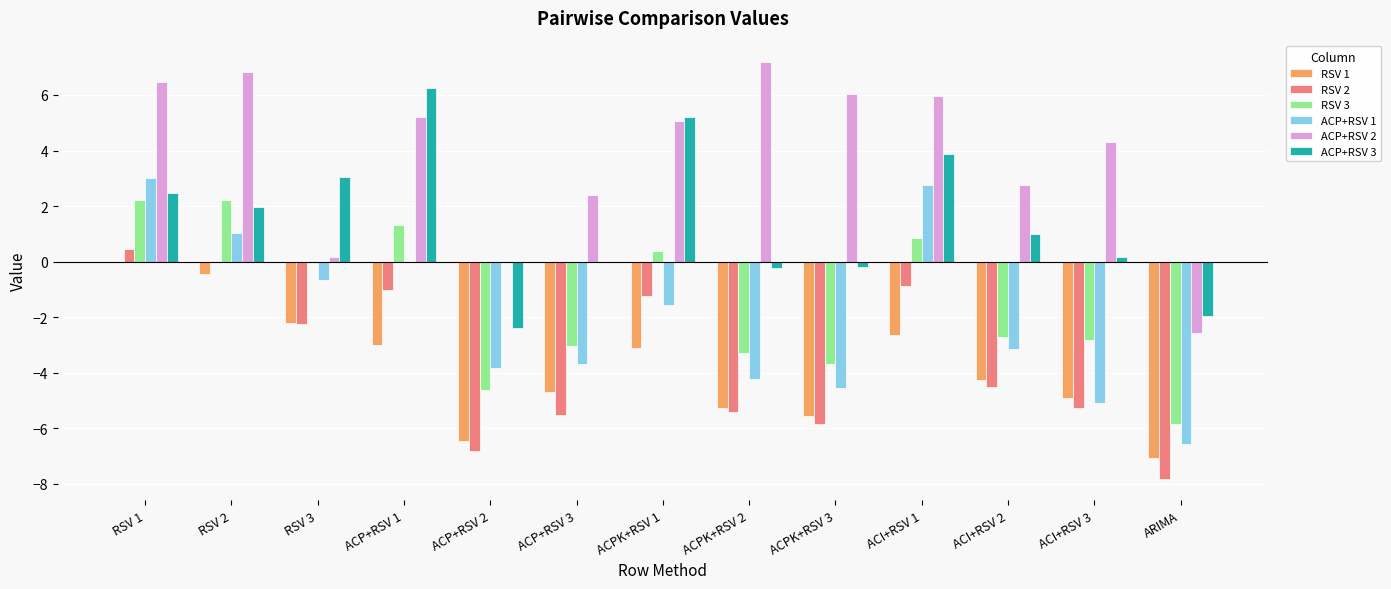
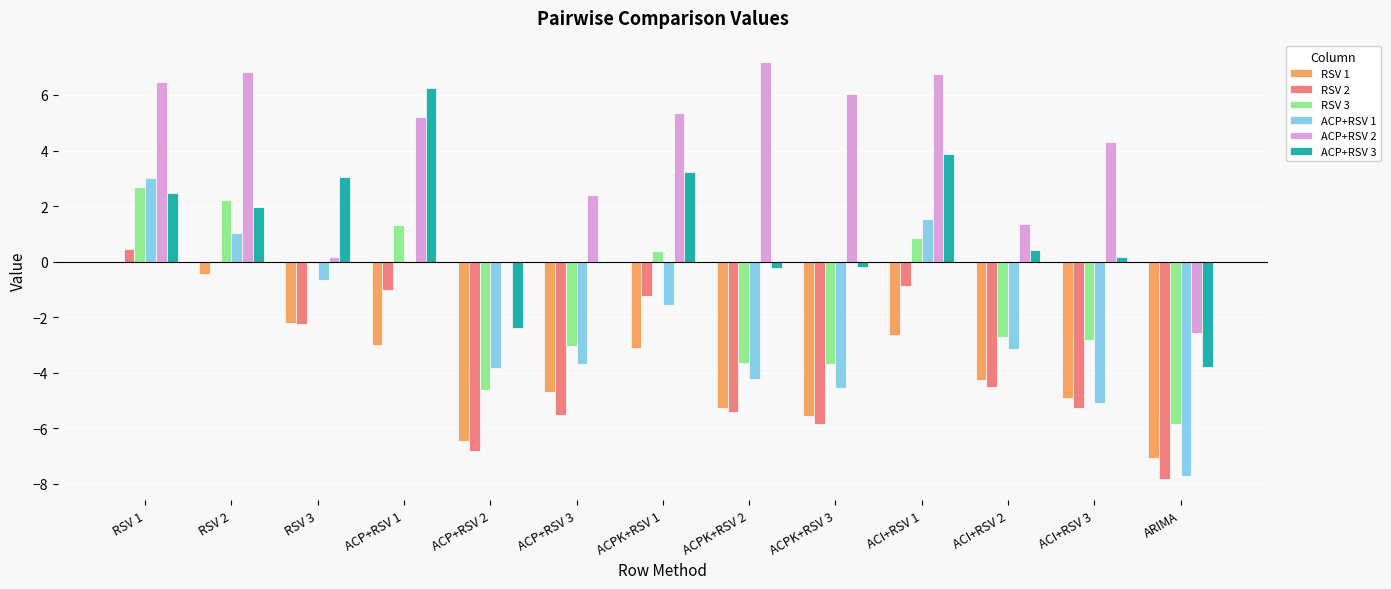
  {
    "RSV 3": {
-     "RSV 1": 2.2,
+     "RSV 1": 2.7,
      "RSV 2": 2.2,
      "RSV 3": 0.0,
      "ACP+RSV 1": 1.3,
      "ACP+RSV 2": -4.6,
      "ACP+RSV 3": -3.1,
      "ACPK+RSV 1": 0.4,
-     "ACPK+RSV 2": -3.3,
+     "ACPK+RSV 2": -3.7,
      "ACPK+RSV 3": -3.7,
      "ACI+RSV 1": 0.8,
      "ACI+RSV 2": -2.7,
      "ACI+RSV 3": -2.8,
      "ARIMA": -5.9
    },
    "ACP+RSV 1": {
      "RSV 1": 3.0,
      "RSV 2": 1.0,
      "RSV 3": -0.7,
      "ACP+RSV 1": 0.0,
      "ACP+RSV 2": -3.8,
      "ACP+RSV 3": -3.7,
      "ACPK+RSV 1": -1.6,
      "ACPK+RSV 2": -4.2,
      "ACPK+RSV 3": -4.6,
-     "ACI+RSV 1": 2.8,
+     "ACI+RSV 1": 1.5,
      "ACI+RSV 2": -3.1,
      "ACI+RSV 3": -5.1,
-     "ARIMA": -6.6
+     "ARIMA": -7.7
    },
    "ACP+RSV 2": {
      "RSV 1": 6.5,
      "RSV 2": 6.8,
      "RSV 3": 0.2,
      "ACP+RSV 1": 5.2,
      "ACP+RSV 2": 0.0,
      "ACP+RSV 3": 2.4,
-     "ACPK+RSV 1": 5.1,
+     "ACPK+RSV 1": 5.4,
      "ACPK+RSV 2": 7.2,
      "ACPK+RSV 3": 6.1,
-     "ACI+RSV 1": 6.0,
-     "ACI+RSV 2": 2.7,
+     "ACI+RSV 1": 6.7,
+     "ACI+RSV 2": 1.4,
      "ACI+RSV 3": 4.3,
      "ARIMA": -2.6
    },
    "ACP+RSV 3": {
      "RSV 1": 2.5,
      "RSV 2": 2.0,
      "RSV 3": 3.1,
      "ACP+RSV 1": 6.2,
      "ACP+RSV 2": -2.4,
      "ACP+RSV 3": 0.0,
-     "ACPK+RSV 1": 5.2,
+     "ACPK+RSV 1": 3.2,
      "ACPK+RSV 2": -0.2,
      "ACPK+RSV 3": -0.2,
      "ACI+RSV 1": 3.9,
-     "ACI+RSV 2": 1.0,
+     "ACI+RSV 2": 0.4,
      "ACI+RSV 3": 0.1,
-     "ARIMA": -2.0
+     "ARIMA": -3.8
    }
  }
